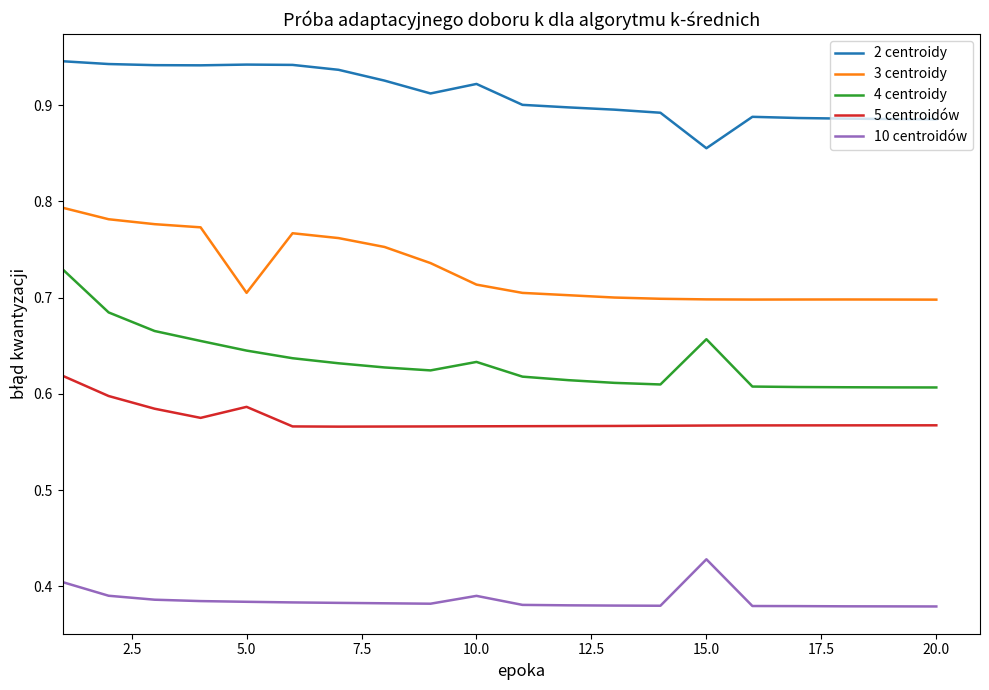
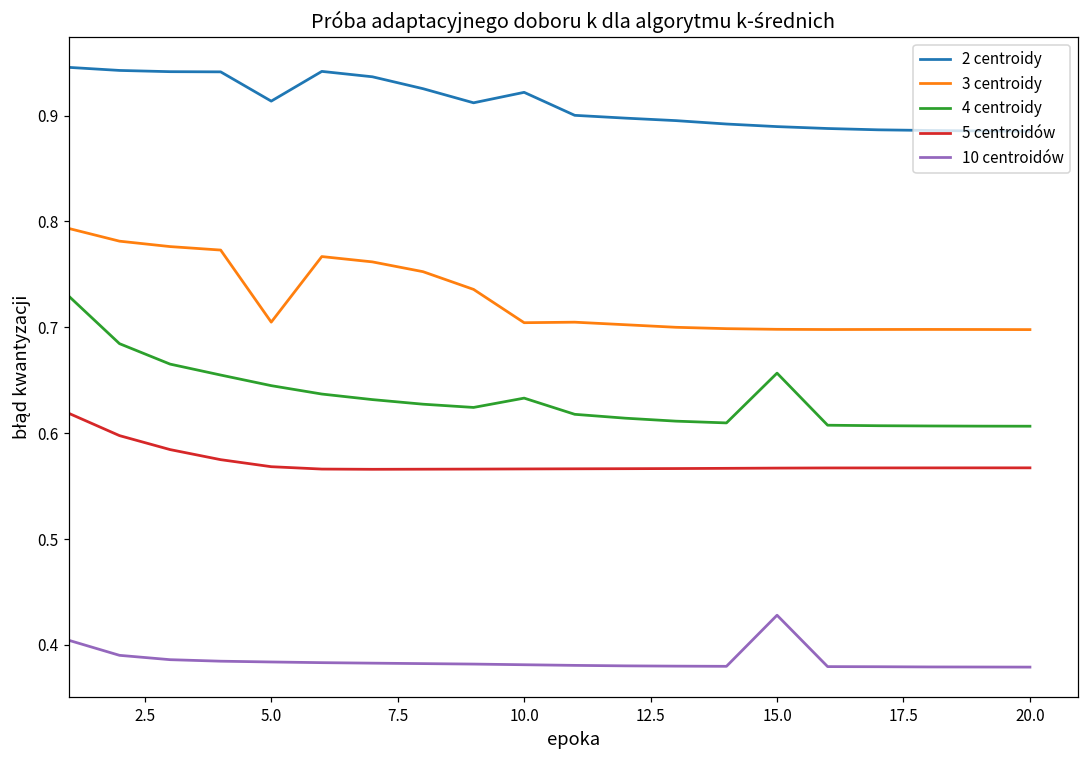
  {
    "2 centroidy": {
-     "5.0": 0.94,
+     "5.0": 0.91,
      "10.0": 0.92,
-     "15.0": 0.86
+     "15.0": 0.89
    },
    "3 centroidy": {
      "5.0": 0.70,
-     "10.0": 0.71,
+     "10.0": 0.70,
      "15.0": 0.70,
      "20.0": 0.70
    },
    "4 centroidy": {
      "5.0": 0.64,
      "10.0": 0.63,
      "15.0": 0.66,
      "20.0": 0.61
    },
    "5 centroidów": {
-     "5.0": 0.59,
+     "5.0": 0.57,
      "10.0": 0.57,
      "15.0": 0.57,
      "20.0": 0.57
    },
    "10 centroidów": {
      "5.0": 0.38,
-     "10.0": 0.39,
+     "10.0": 0.38,
      "15.0": 0.43,
      "20.0": 0.38
    }
  }
